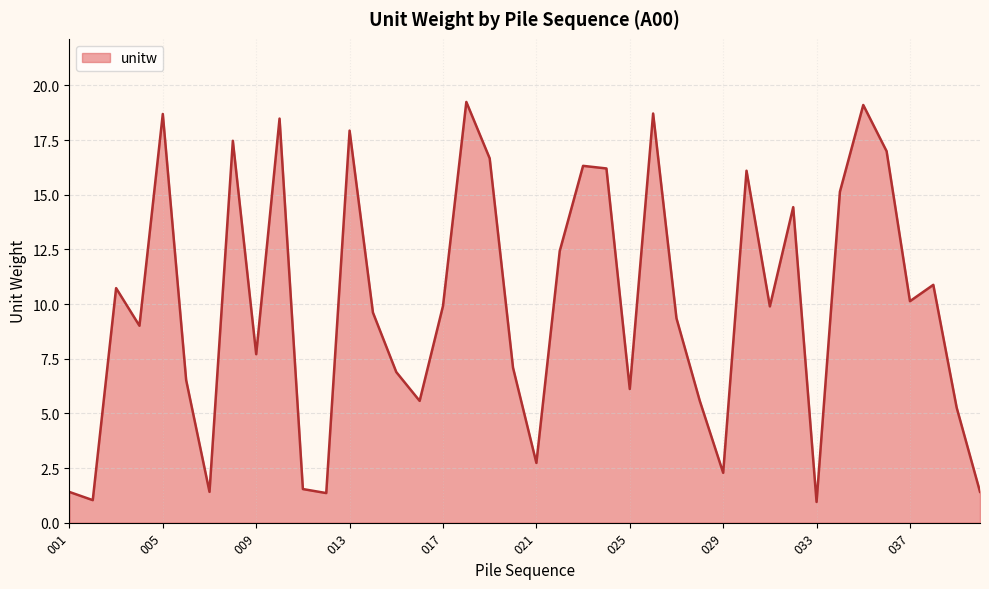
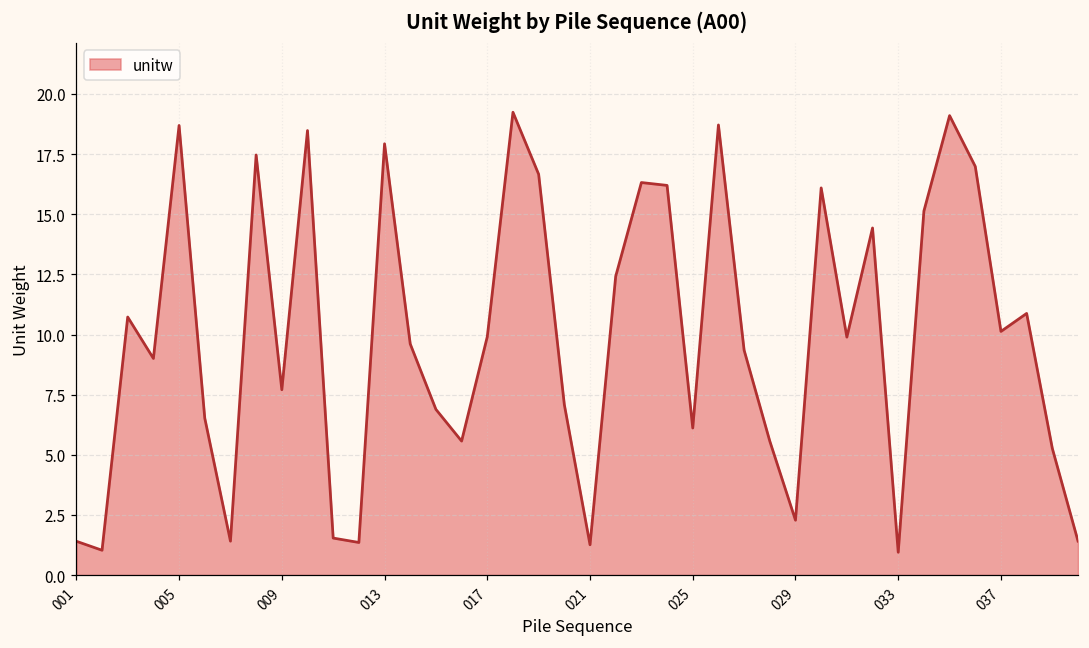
  {
    "001": 1.4,
    "005": 18.7,
    "009": 7.7,
    "013": 17.9,
    "017": 9.9,
-   "021": 2.7,
+   "021": 1.3,
    "025": 6.1,
    "029": 2.3,
    "033": 0.9,
    "037": 10.1
  }
